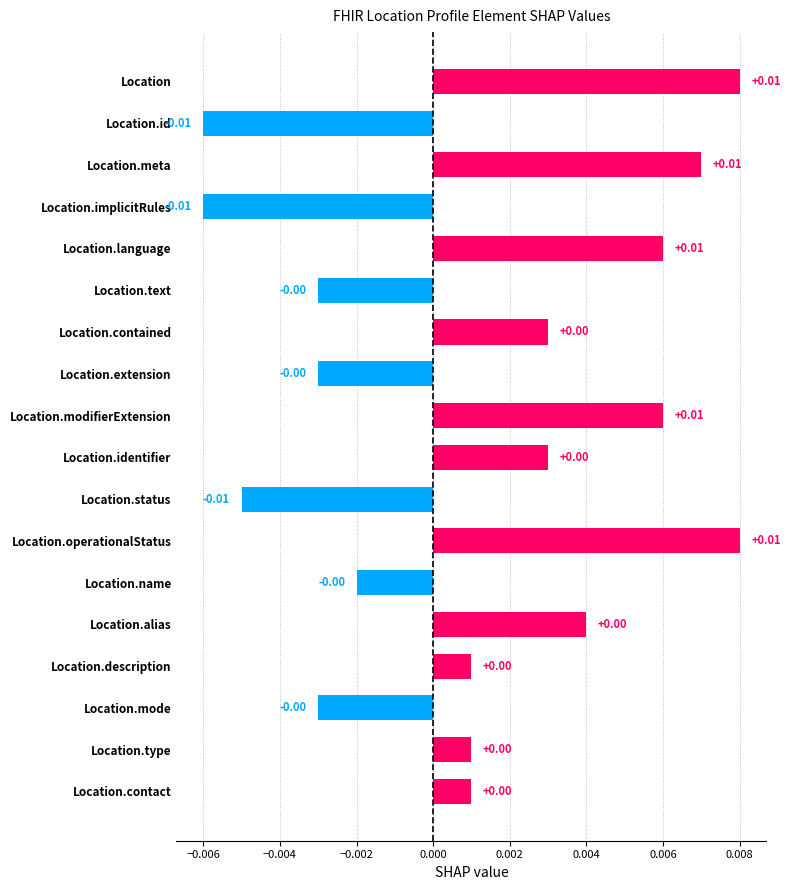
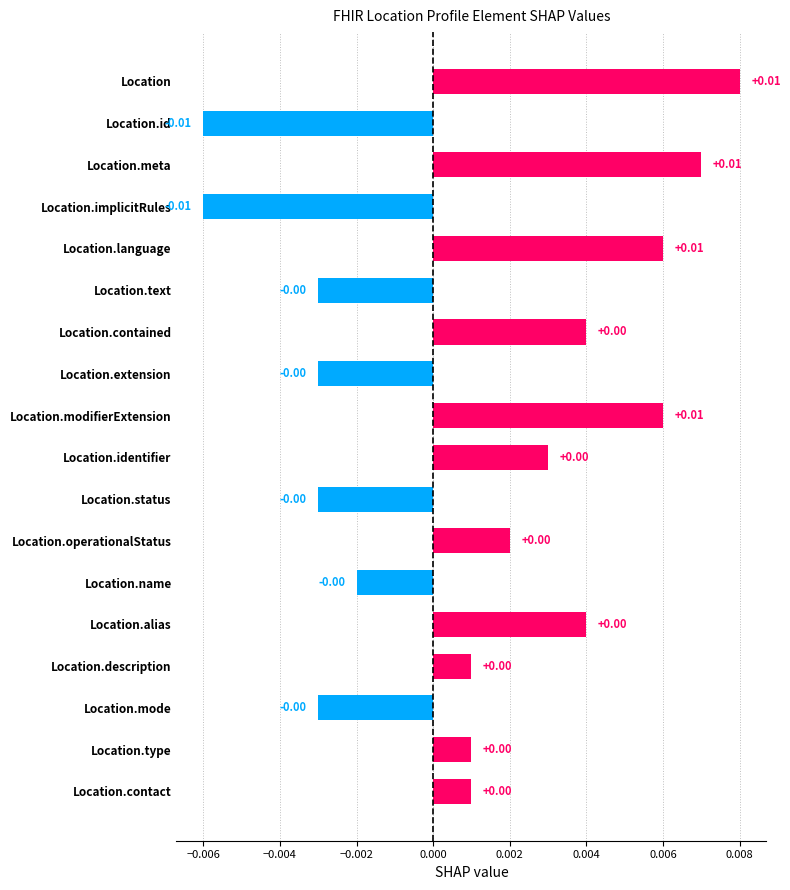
  {
    "Location": "+0.01",
    "Location.id": "-0.01",
    "Location.meta": "+0.01",
    "Location.implicitRules": "-0.01",
    "Location.language": "+0.01",
    "Location.text": "-0.00",
-   "Location.contained": "0.003",
+   "Location.contained": "0.004",
    "Location.extension": "-0.00",
    "Location.modifierExtension": "+0.01",
    "Location.identifier": "+0.00",
-   "Location.status": "-0.01",
-   "Location.operationalStatus": "+0.01",
+   "Location.status": "-0.00",
+   "Location.operationalStatus": "+0.00",
    "Location.name": "-0.00",
    "Location.alias": "+0.00",
    "Location.description": "+0.00",
    "Location.mode": "-0.00",
    "Location.type": "+0.00",
    "Location.contact": "+0.00"
  }
